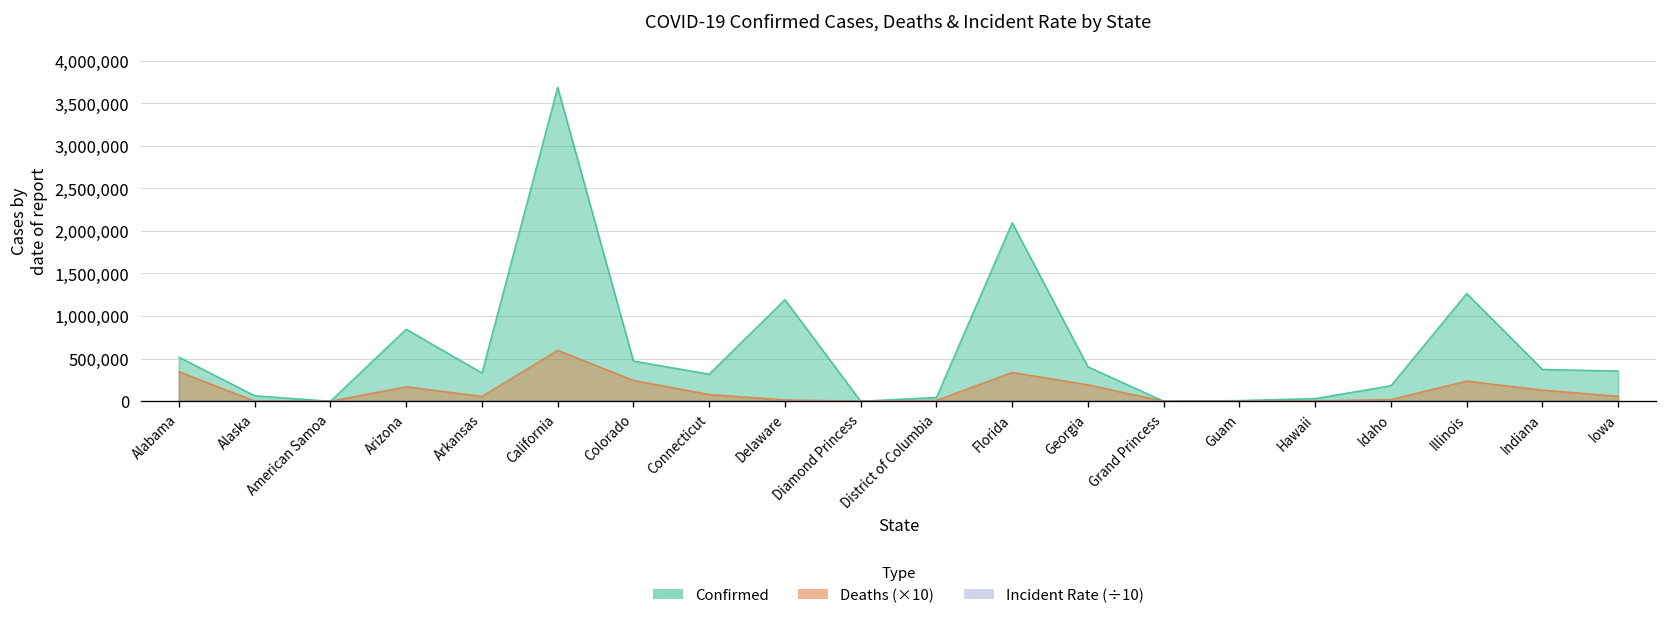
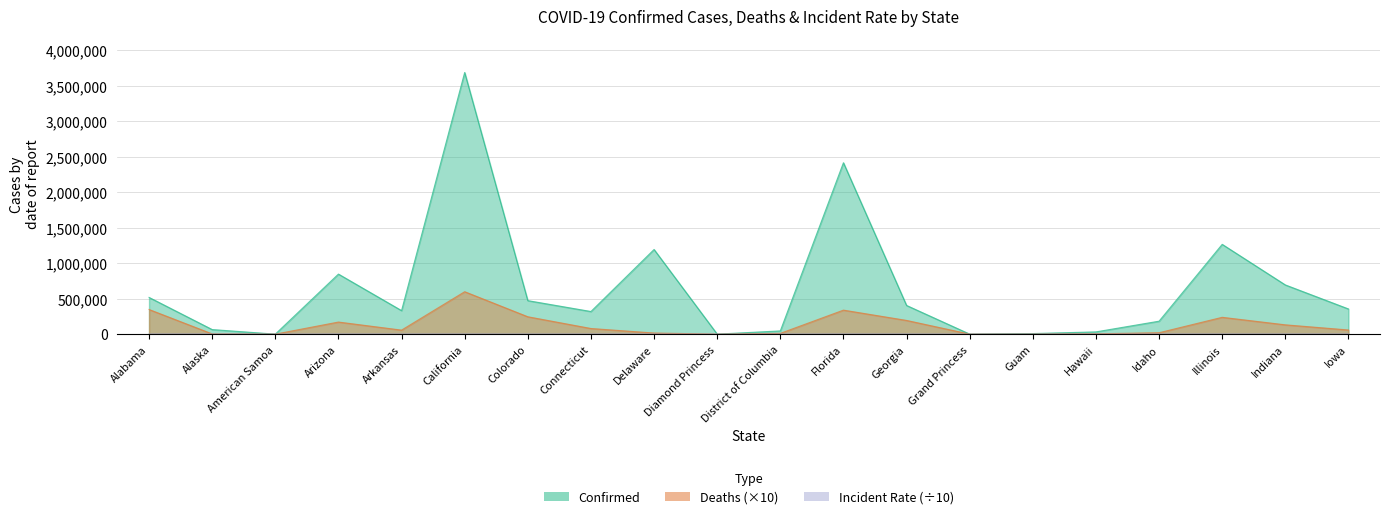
  {
    "Confirmed": {
      "Alabama": "500,000",
      "Alaska": "100,000",
      "Arizona": "800,000",
      "Arkansas": "300,000",
      "California": "3,700,000",
      "Colorado": "500,000",
      "Connecticut": "300,000",
      "Delaware": "1,200,000",
-     "Florida": "2,100,000",
+     "Florida": "2,400,000",
      "Georgia": "400,000",
      "Idaho": "200,000",
      "Illinois": "1,300,000",
-     "Indiana": "400,000",
+     "Indiana": "700,000",
      "Iowa": "400,000"
    },
    "Deaths (×10)": {
      "Alabama": "300,000",
      "Arizona": "200,000",
      "Arkansas": "100,000",
      "California": "600,000",
      "Colorado": "200,000",
      "Connecticut": "100,000",
      "Florida": "300,000",
      "Georgia": "200,000",
      "Illinois": "200,000",
      "Indiana": "100,000",
      "Iowa": "100,000"
    },
    "Incident Rate (÷10)": {
      "Alabama": "0",
      "Arizona": "0",
      "Arkansas": "0",
      "California": "0",
      "Colorado": "0",
      "Connecticut": "0",
      "Florida": "0",
      "Georgia": "0",
      "Illinois": "0",
      "Indiana": "0",
      "Iowa": "0"
    }
  }
